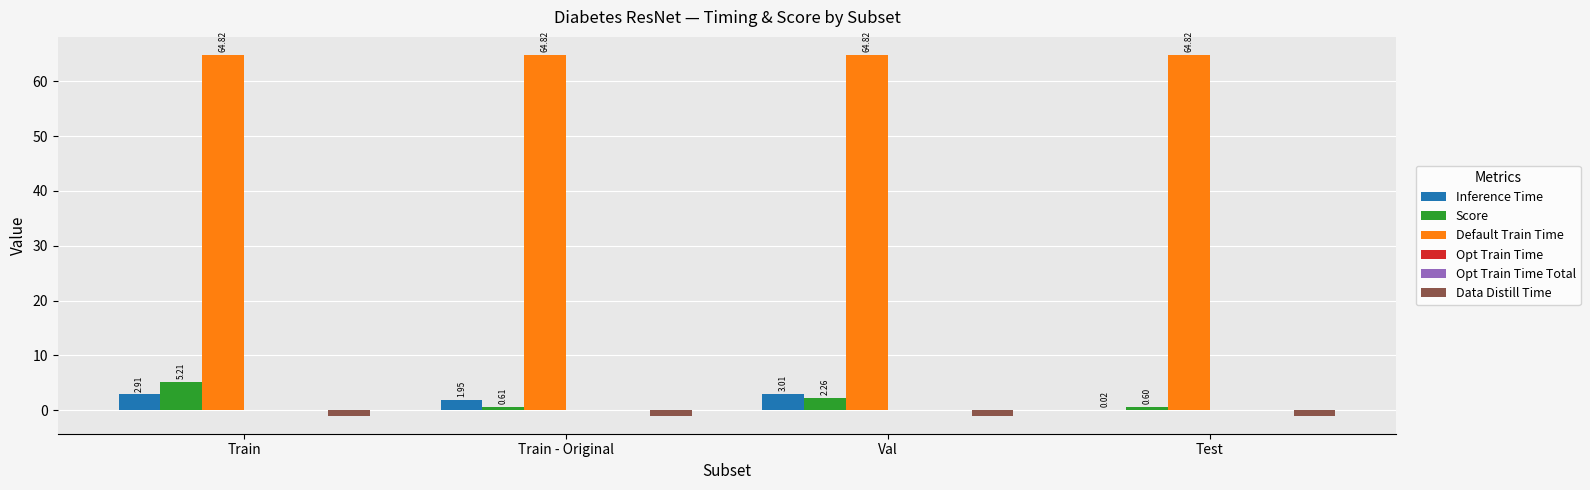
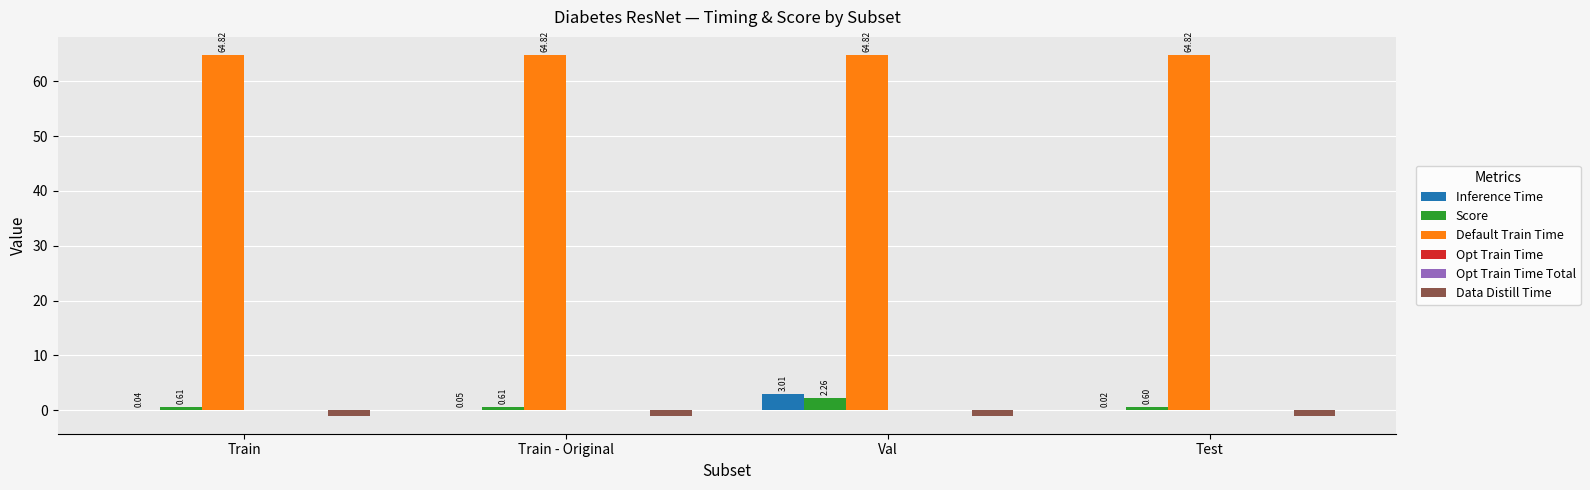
  {
    "Inference Time": {
-     "Train": 2.91,
-     "Train - Original": 1.95,
+     "Train": 0.04,
+     "Train - Original": 0.05,
      "Val": 3.01,
      "Test": 0.02
    },
    "Score": {
-     "Train": 5.21,
+     "Train": 0.61,
      "Train - Original": 0.61,
      "Val": 2.26,
      "Test": 0.60
    },
    "Default Train Time": {
      "Train": 64.82,
      "Train - Original": 64.82,
      "Val": 64.82,
      "Test": 64.82
    },
    "Opt Train Time": {
      "Train": 0,
      "Train - Original": 0,
      "Val": 0,
      "Test": 0
    },
    "Opt Train Time Total": {
      "Train": 0,
      "Train - Original": 0,
      "Val": 0,
      "Test": 0
    },
    "Data Distill Time": {
      "Train": -1,
      "Train - Original": -1,
      "Val": -1,
      "Test": -1
    }
  }
